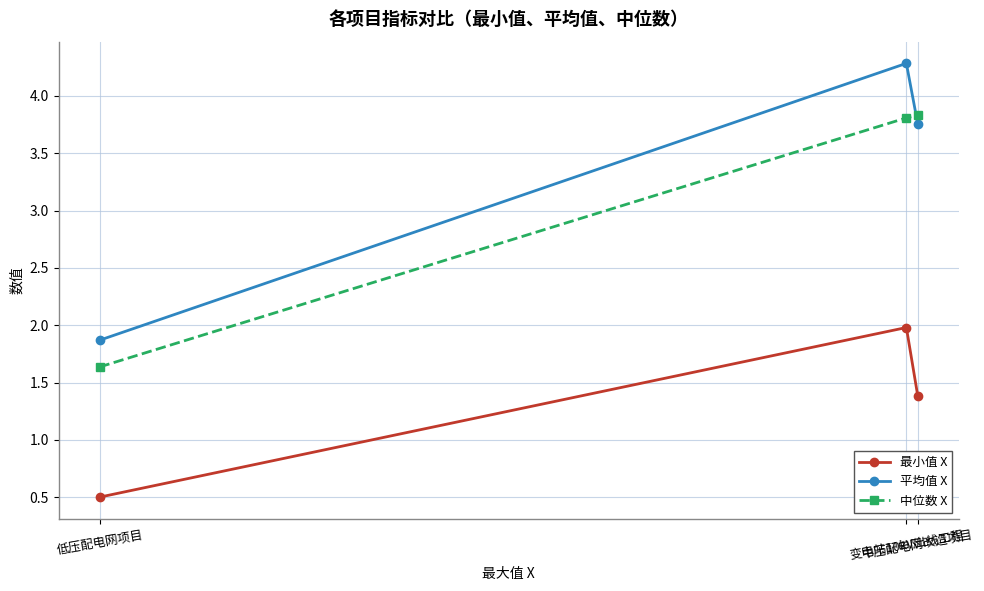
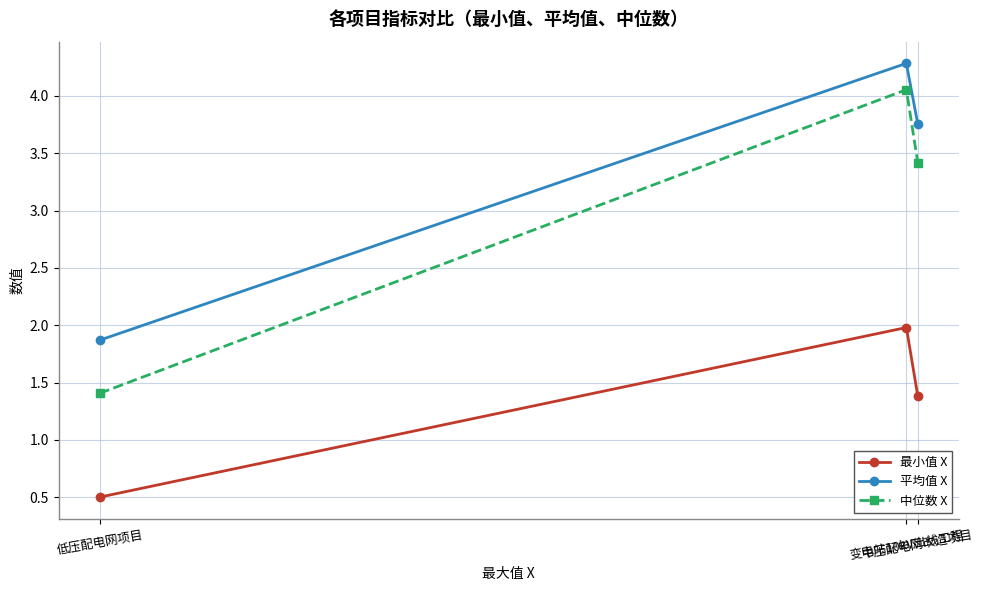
  {
    "最小值 X": {
      "低压配电网项目": 0.50,
      "变电站10kV出线工程": 1.98,
      "中压配电网改造项目": 1.38
    },
    "平均值 X": {
      "低压配电网项目": 1.87,
      "变电站10kV出线工程": 4.28,
      "中压配电网改造项目": 3.75
    },
    "中位数 X": {
-     "低压配电网项目": 1.64,
-     "变电站10kV出线工程": 3.81,
-     "中压配电网改造项目": 3.83
+     "低压配电网项目": 1.41,
+     "变电站10kV出线工程": 4.05,
+     "中压配电网改造项目": 3.42
    }
  }
